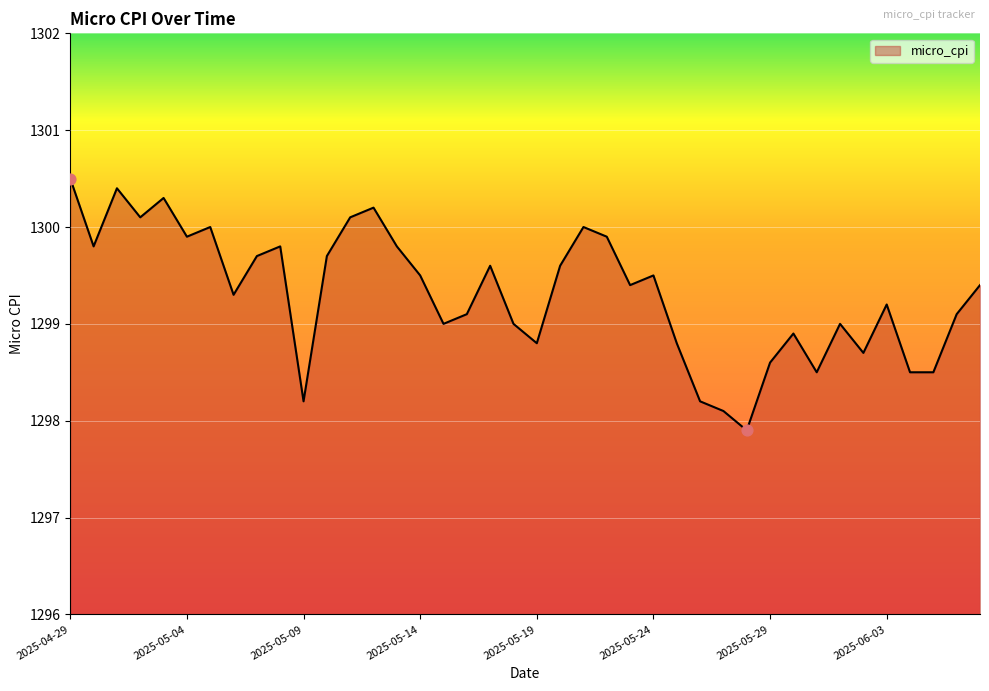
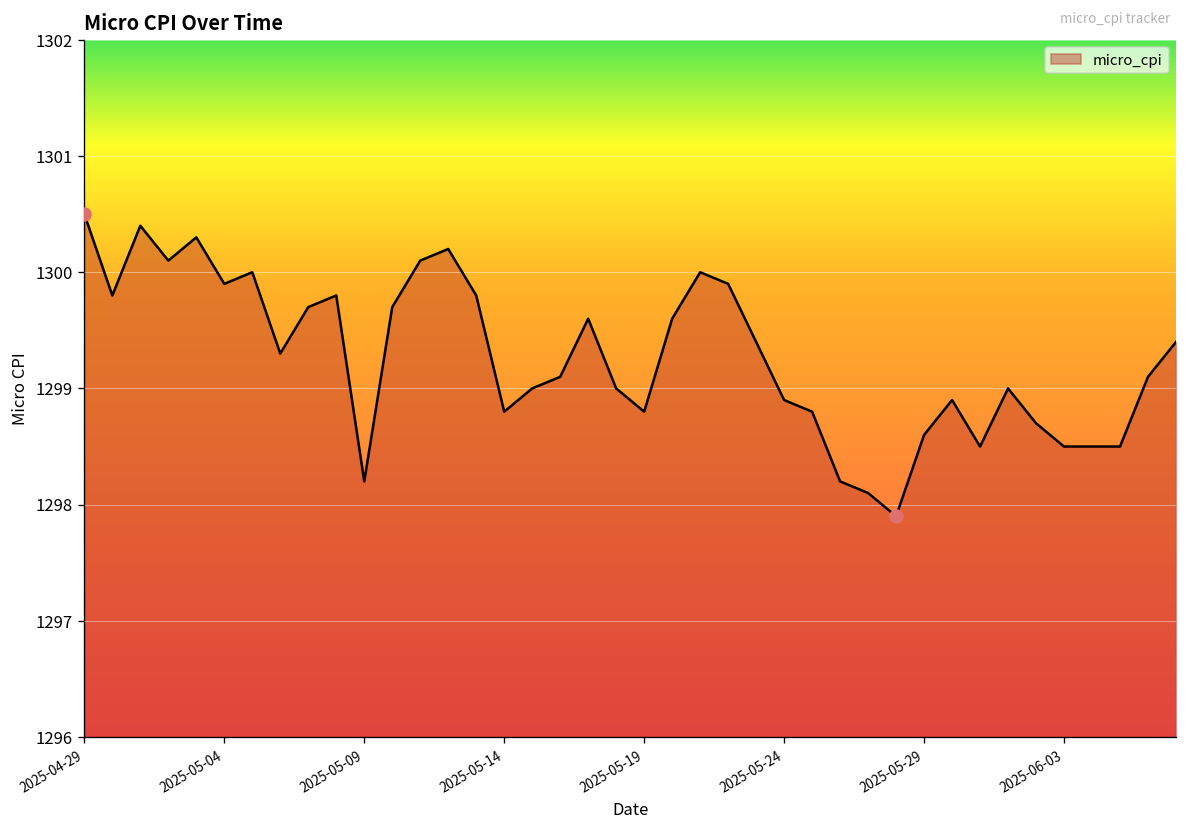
  {
    "micro_cpi": {
      "2025-05-04": 1299.9,
      "2025-05-09": 1298.2,
-     "2025-05-14": 1299.5,
+     "2025-05-14": 1298.8,
      "2025-05-19": 1298.8,
-     "2025-05-24": 1299.5,
+     "2025-05-24": 1298.9,
      "2025-05-29": 1298.6,
-     "2025-06-03": 1299.2
+     "2025-06-03": 1298.5
    }
  }
